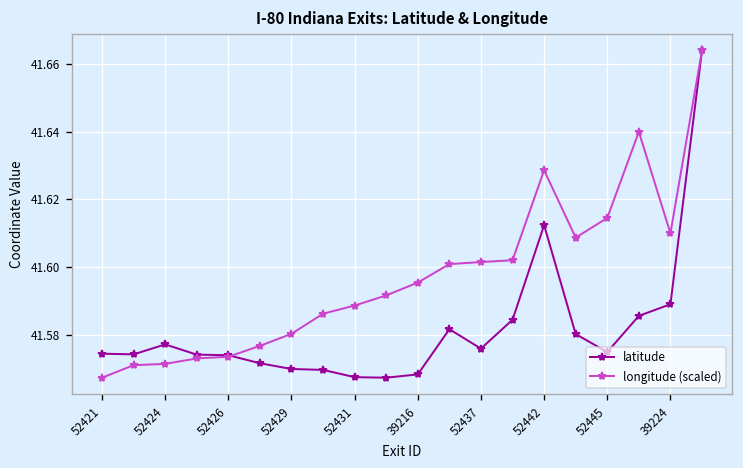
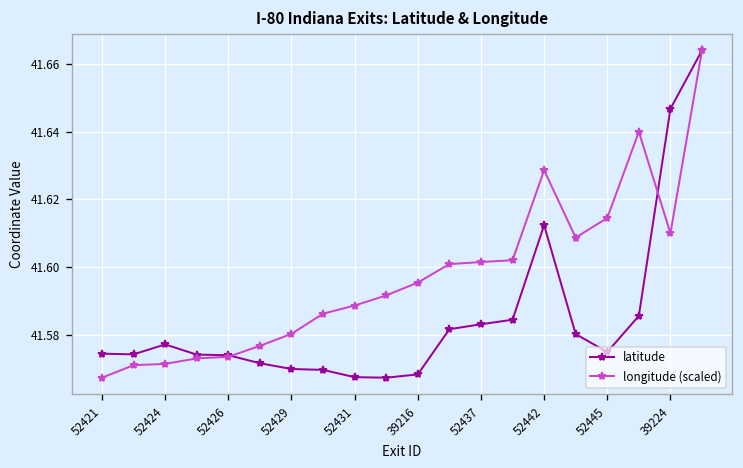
  {
    "latitude": {
      "52421": 41.574,
      "52424": 41.577,
      "52429": 41.570,
      "52431": 41.567,
      "39216": 41.568,
-     "52437": 41.576,
+     "52437": 41.583,
      "52442": 41.612,
-     "39224": 41.589
+     "39224": 41.647
    },
    "longitude (scaled)": {
      "52421": 41.567,
      "52424": 41.571,
      "52429": 41.580,
      "52431": 41.589,
      "39216": 41.595,
      "52437": 41.601,
      "52442": 41.629,
      "52445": 41.614,
      "39224": 41.610
    }
  }
